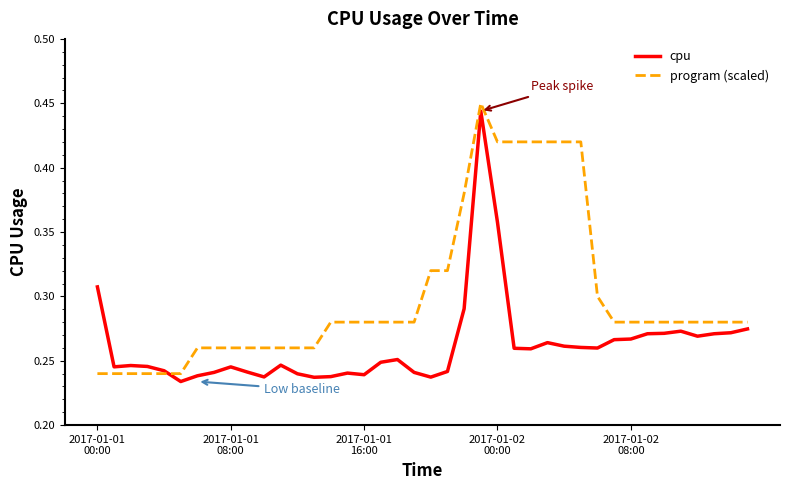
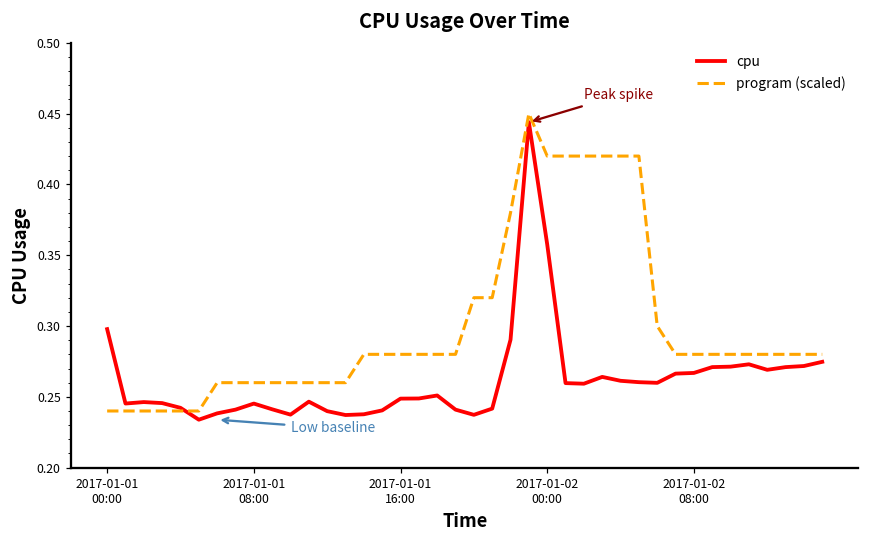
  {
    "cpu": {
-     "2017-01-01 00:00": 0.307,
+     "2017-01-01 00:00": 0.298,
      "2017-01-01 08:00": 0.245,
-     "2017-01-01 16:00": 0.239,
+     "2017-01-01 16:00": 0.249,
      "2017-01-02 00:00": 0.358,
      "2017-01-02 08:00": 0.267
    },
    "program (scaled)": {
      "2017-01-01 00:00": 0.240,
      "2017-01-01 08:00": 0.260,
      "2017-01-01 16:00": 0.280,
      "2017-01-02 00:00": 0.420,
      "2017-01-02 08:00": 0.280
    }
  }
